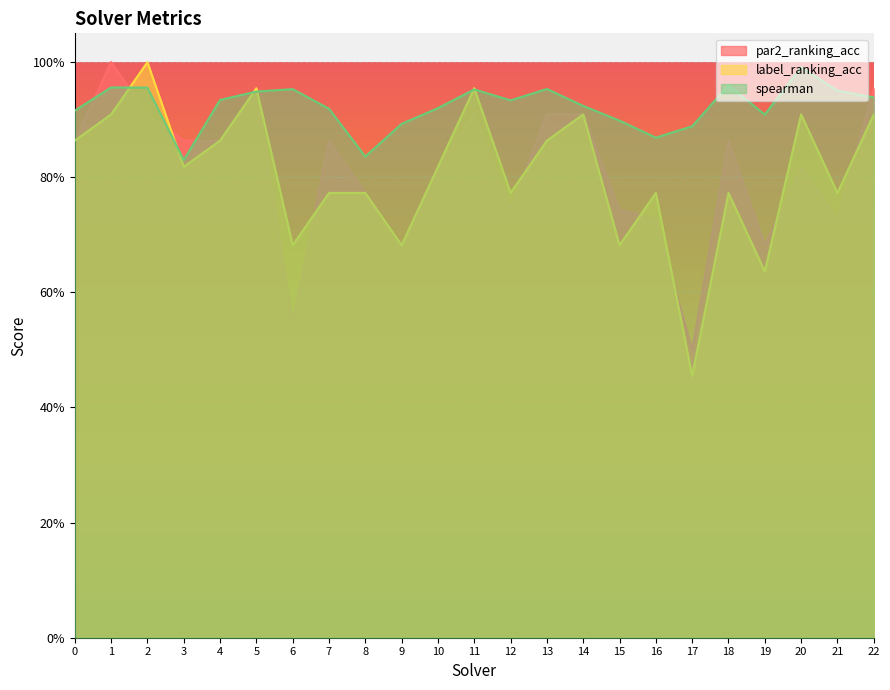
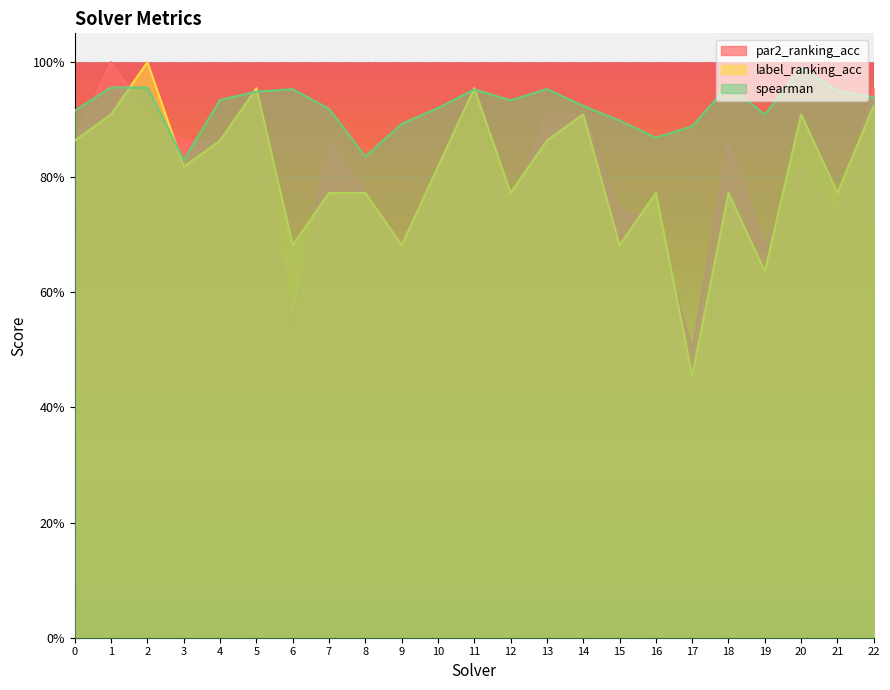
  {
    "par2_ranking_acc": {
      "1": "100%",
      "2": "91%",
      "3": "86%",
      "6": "55%",
      "7": "86%",
      "11": "91%",
      "12": "75%",
      "13": "91%",
      "15": "74%",
      "16": "73%",
      "17": "50%",
      "18": "86%",
      "19": "68%",
      "20": "82%",
      "21": "73%",
      "22": "95%"
    },
    "label_ranking_acc": {
      "1": "91%",
      "2": "100%",
      "3": "82%",
      "6": "68%",
      "7": "77%",
      "12": "77%",
      "13": "86%",
      "15": "68%",
      "16": "77%",
      "17": "45%",
      "18": "77%",
      "19": "64%",
      "20": "91%",
      "21": "77%",
-     "22": "91%"
+     "22": "92%"
    },
    "spearman": {
      "0": "92%",
      "1": "96%",
      "2": "96%",
      "3": "83%",
      "4": "93%",
      "5": "95%",
      "6": "95%",
      "7": "92%",
      "8": "84%",
      "9": "89%",
      "10": "92%",
      "12": "93%",
      "13": "95%",
      "14": "92%",
      "15": "90%",
      "16": "87%",
      "17": "89%",
      "19": "91%",
      "22": "94%"
    }
  }
